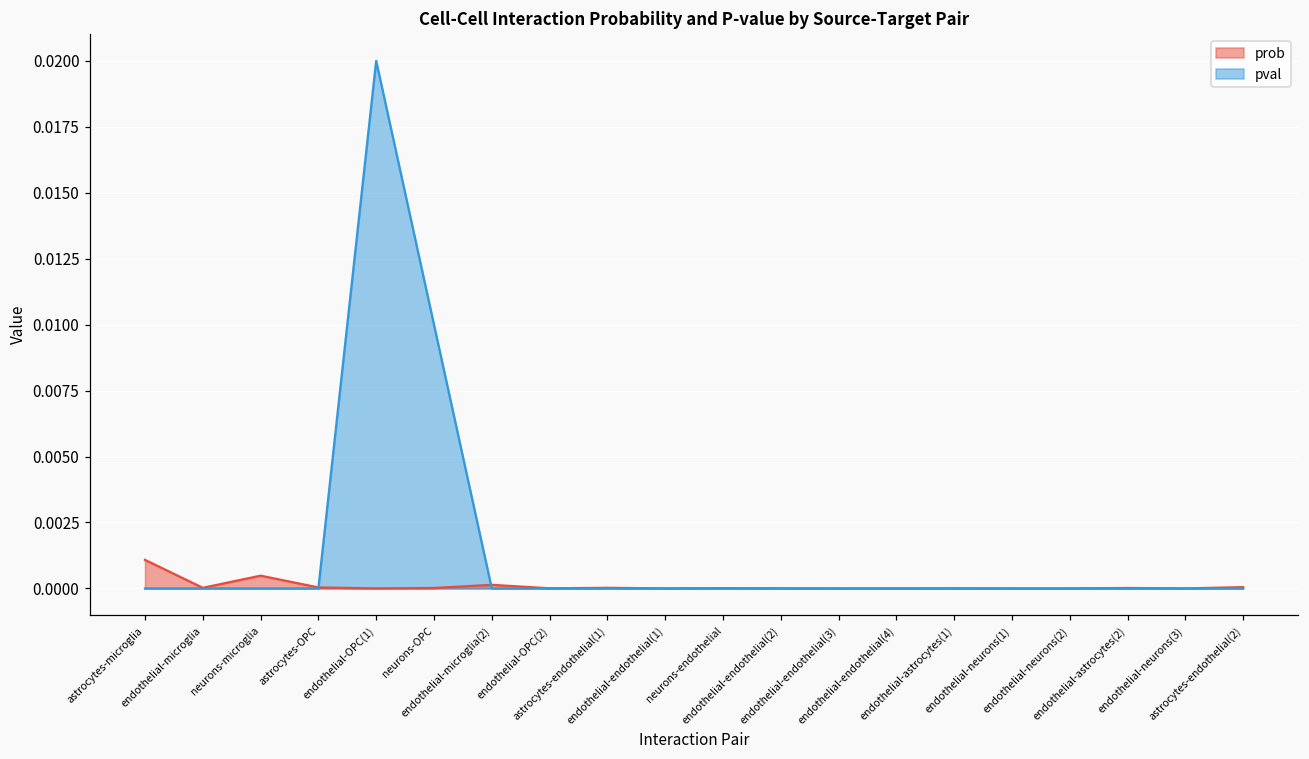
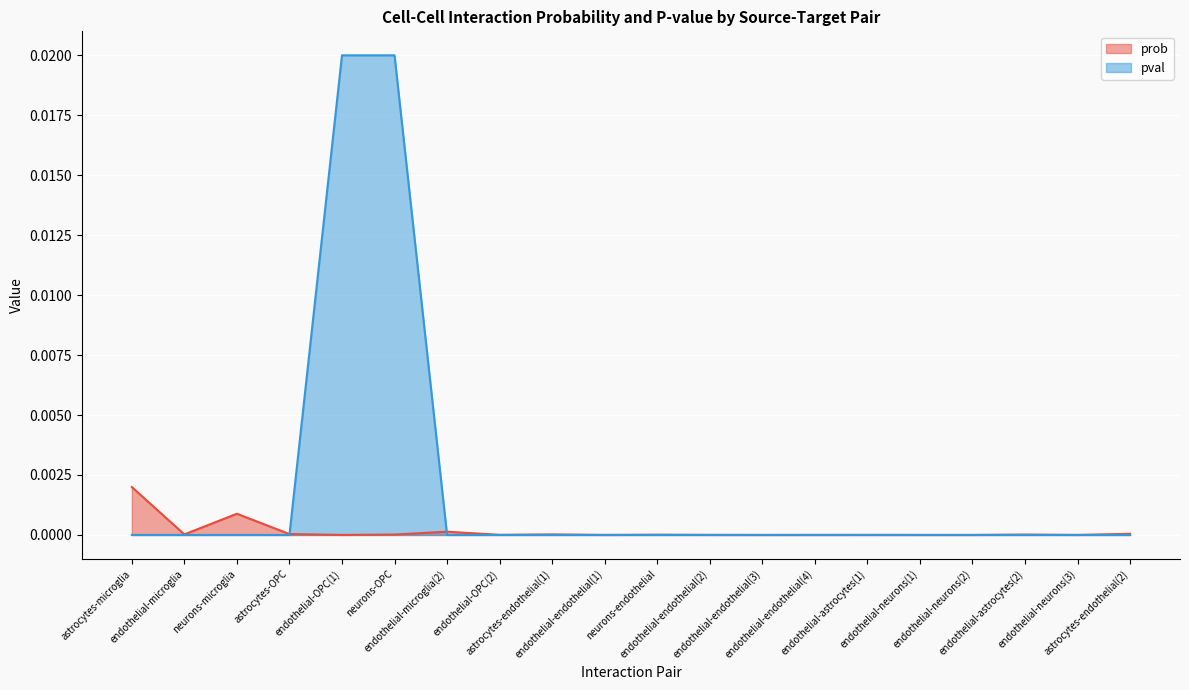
  {
    "prob": {
-     "astrocytes-microglia": 0.0011,
-     "neurons-microglia": 0.0005,
+     "astrocytes-microglia": 0.0020,
+     "neurons-microglia": 0.0009,
      "endothelial-OPC(1)": 0.0000,
      "neurons-OPC": 0.0000,
      "endothelial-microglia(2)": 0.0001
    },
    "pval": {
      "astrocytes-microglia": 0.00,
      "neurons-microglia": 0.00,
      "endothelial-OPC(1)": 0.02,
-     "neurons-OPC": 0.01,
+     "neurons-OPC": 0.02,
      "endothelial-microglia(2)": 0.00
    }
  }
